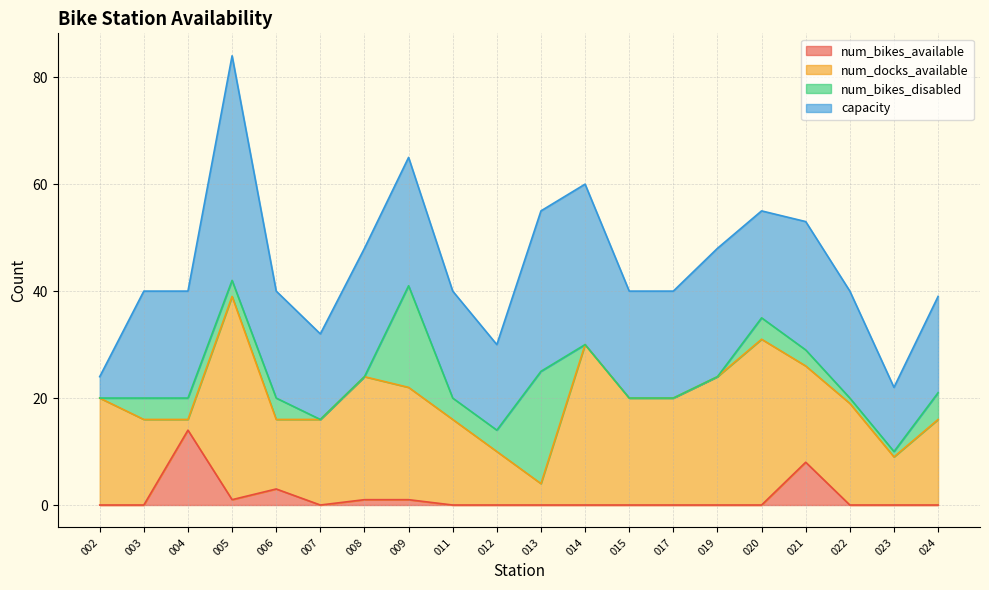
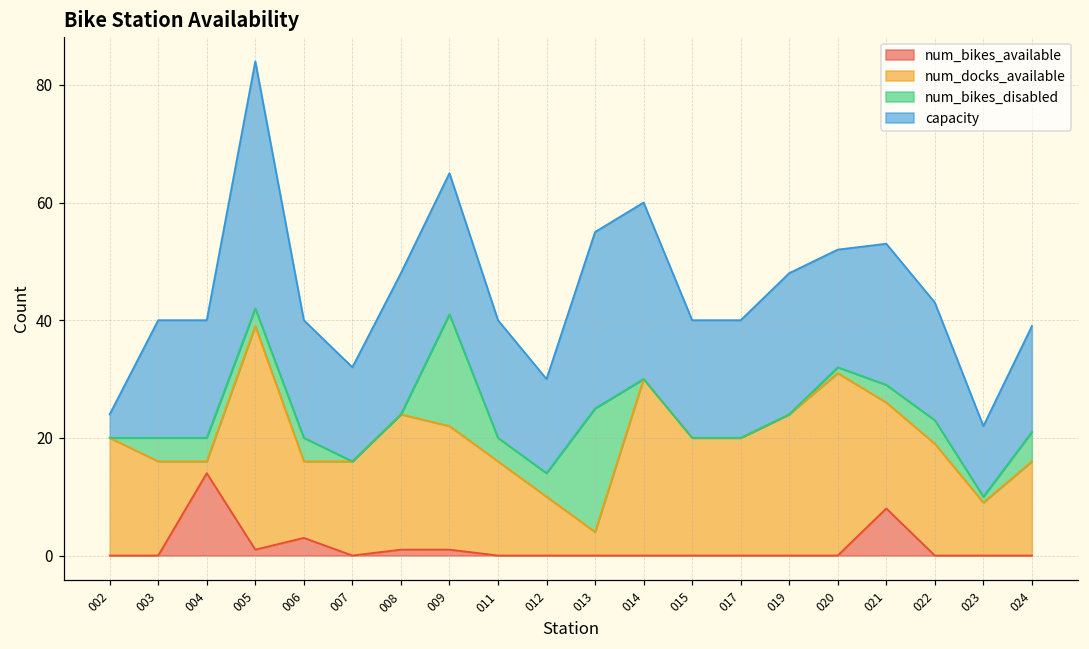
  {
    "num_bikes_available": {
      "002": 0,
      "003": 0,
      "004": 14,
      "005": 1,
      "006": 3,
      "007": 0,
      "008": 1,
      "009": 1,
      "011": 0,
      "012": 0,
      "013": 0,
      "014": 0,
      "015": 0,
      "017": 0,
      "019": 0,
      "020": 0,
      "021": 8,
      "022": 0,
      "023": 0,
      "024": 0
    },
    "num_docks_available": {
      "003": 16,
      "004": 2,
      "005": 38,
      "006": 13,
      "009": 21,
      "011": 16,
      "012": 10,
      "013": 4,
      "020": 31,
      "021": 18,
      "022": 19,
      "023": 9,
      "024": 16
    },
    "num_bikes_disabled": {
      "003": 4,
      "004": 4,
      "005": 3,
      "006": 4,
      "009": 19,
      "011": 4,
      "012": 4,
      "013": 21,
-     "020": 4,
+     "020": 1,
      "021": 3,
-     "022": 1,
+     "022": 4,
      "023": 1,
      "024": 5
    },
    "capacity": {
      "002": 4,
      "003": 20,
      "004": 20,
      "005": 42,
      "006": 20,
      "007": 16,
      "008": 24,
      "009": 24,
      "011": 20,
      "012": 16,
      "013": 30,
      "014": 30,
      "015": 20,
      "017": 20,
      "019": 24,
      "020": 20,
      "021": 24,
      "022": 20,
      "023": 12,
      "024": 18
    }
  }
